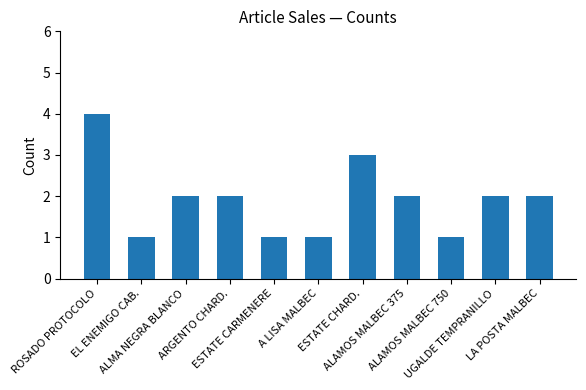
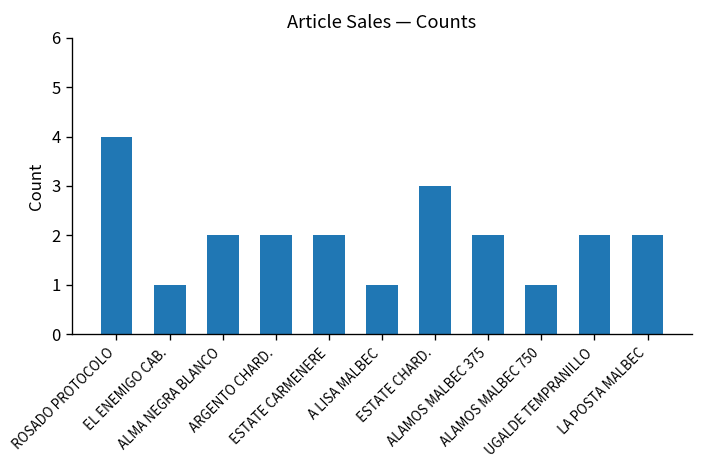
  {
    "ROSADO PROTOCOLO": 4,
    "EL ENEMIGO CAB.": 1,
    "ALMA NEGRA BLANCO": 2,
    "ARGENTO CHARD.": 2,
-   "ESTATE CARMENERE": 1,
+   "ESTATE CARMENERE": 2,
    "A LISA MALBEC": 1,
    "ESTATE CHARD.": 3,
    "ALAMOS MALBEC 375": 2,
    "ALAMOS MALBEC 750": 1,
    "UGALDE TEMPRANILLO": 2,
    "LA POSTA MALBEC": 2
  }
